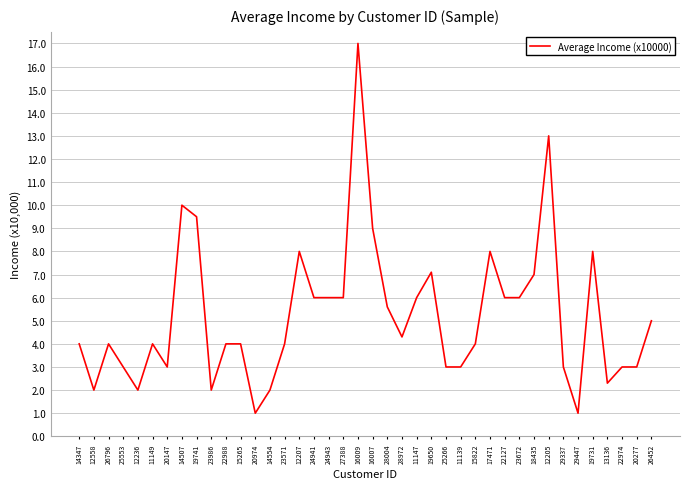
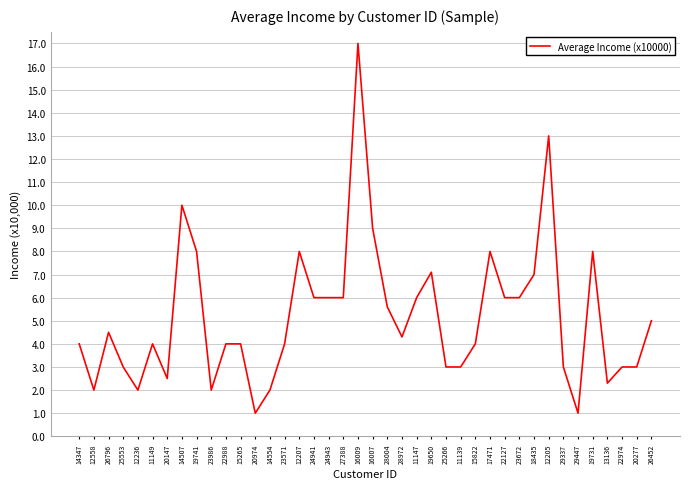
  {
    "14347": 4.0,
    "12558": 2.0,
-   "26796": 4.0,
+   "26796": 4.5,
    "25553": 3.0,
    "12236": 2.0,
    "11149": 4.0,
-   "20147": 3.0,
+   "20147": 2.5,
    "14507": 10.0,
-   "19741": 9.5,
+   "19741": 8.0,
    "23986": 2.0,
    "22988": 4.0,
    "15265": 4.0,
    "20974": 1.0,
    "14554": 2.0,
    "23571": 4.0,
    "12207": 8.0,
    "24941": 6.0,
    "24943": 6.0,
    "27388": 6.0,
    "16009": 17.0,
    "16007": 9.0,
    "28004": 5.6,
    "28972": 4.3,
    "11147": 6.0,
    "19650": 7.1,
    "25266": 3.0,
    "11139": 3.0,
    "15822": 4.0,
    "17471": 8.0,
    "22127": 6.0,
    "23672": 6.0,
    "18435": 7.0,
    "12205": 13.0,
    "29337": 3.0,
    "29447": 1.0,
    "19731": 8.0,
    "13136": 2.3,
    "22974": 3.0,
    "20277": 3.0,
    "26452": 5.0
  }
